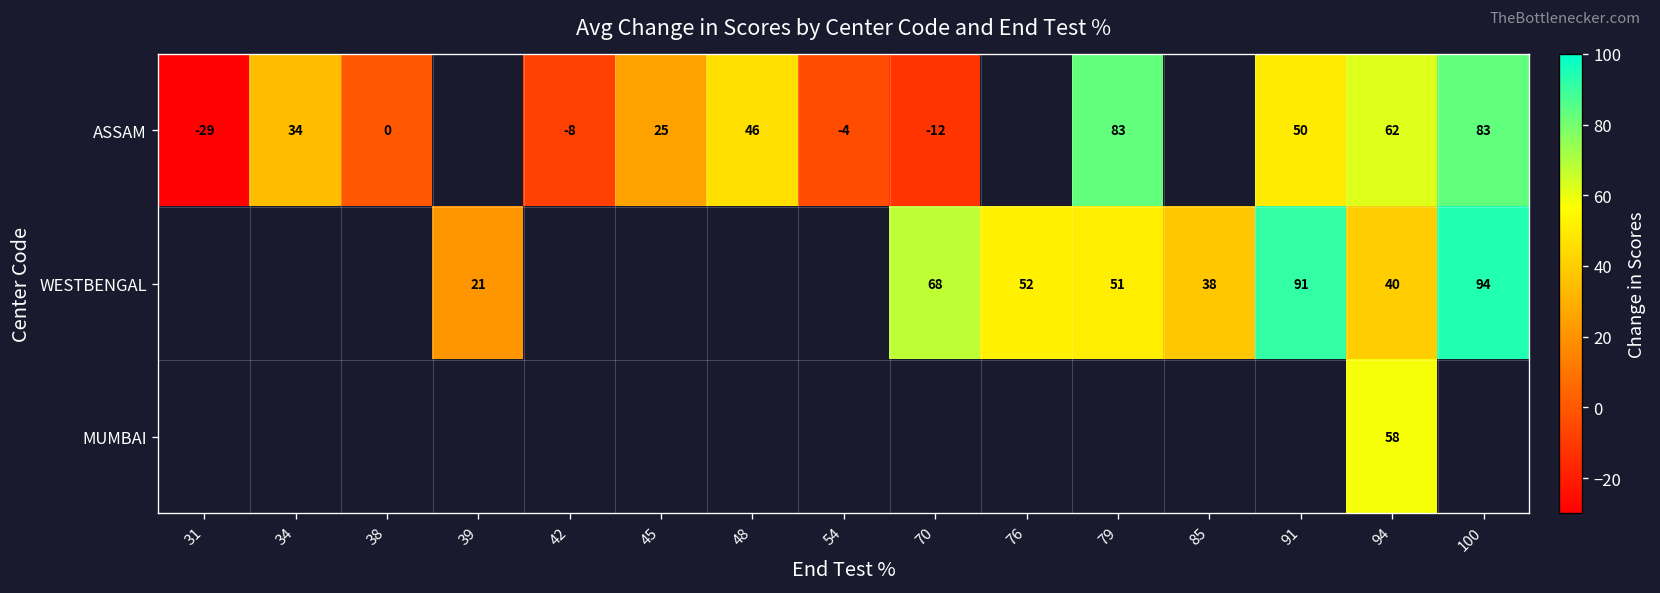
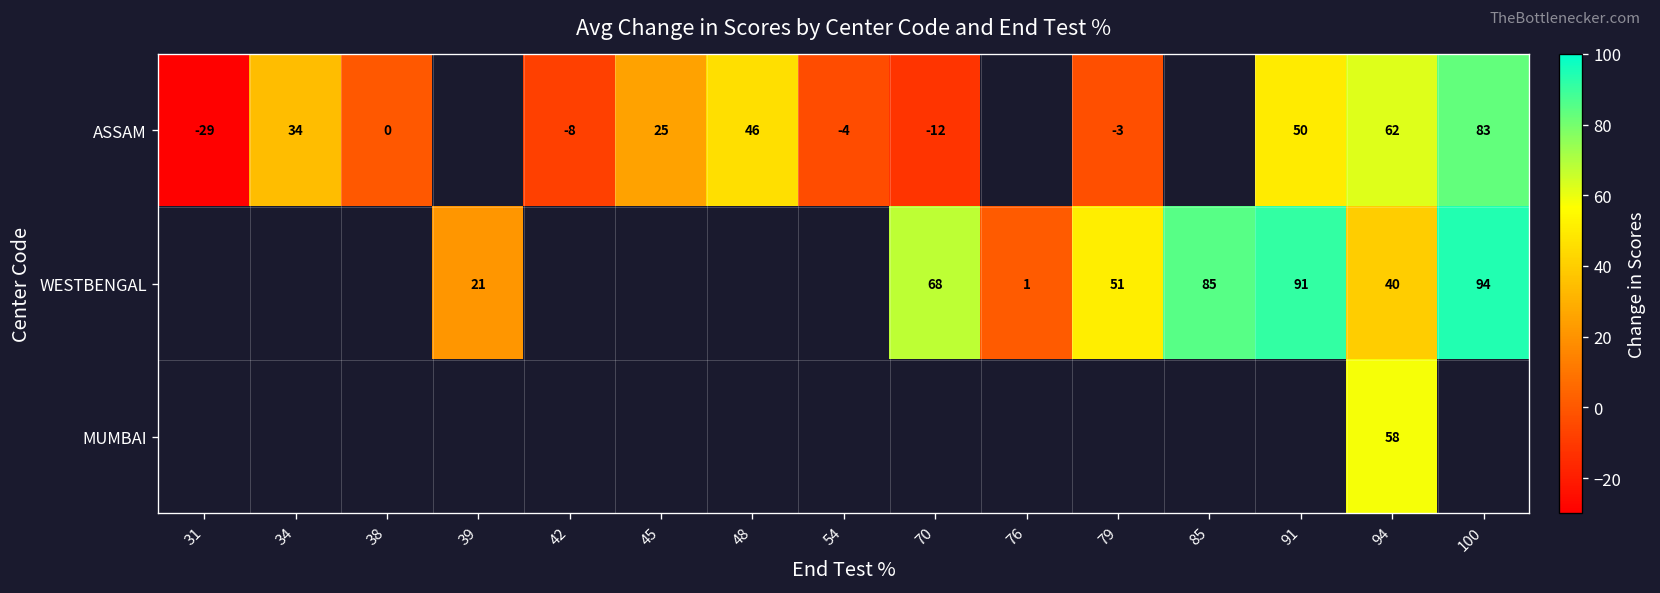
  {
    "ASSAM": {
      "31": -29,
      "34": 34,
      "38": 0,
      "42": -8,
      "45": 25,
      "48": 46,
      "54": -4,
      "70": -12,
-     "79": 83,
+     "79": -3,
      "91": 50,
      "94": 62,
      "100": 83
    },
    "WESTBENGAL": {
      "39": 21,
      "70": 68,
-     "76": 52,
+     "76": 1,
      "79": 51,
-     "85": 38,
+     "85": 85,
      "91": 91,
      "94": 40,
      "100": 94
    },
    "MUMBAI": {
      "94": 58
    }
  }
